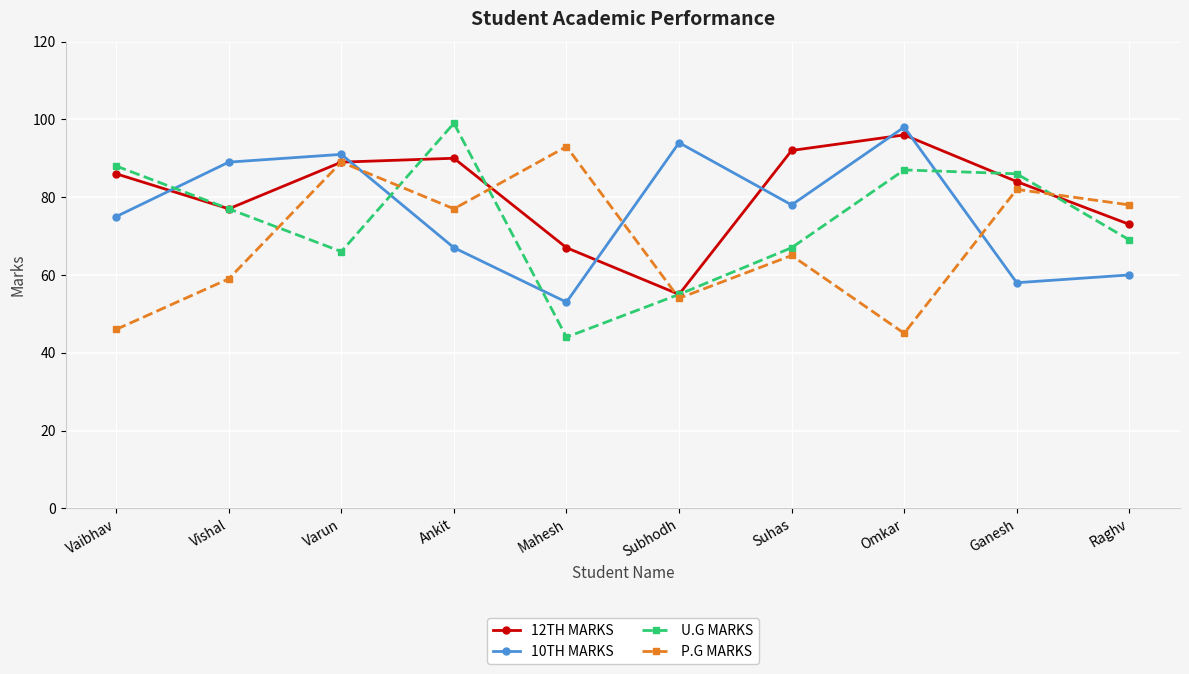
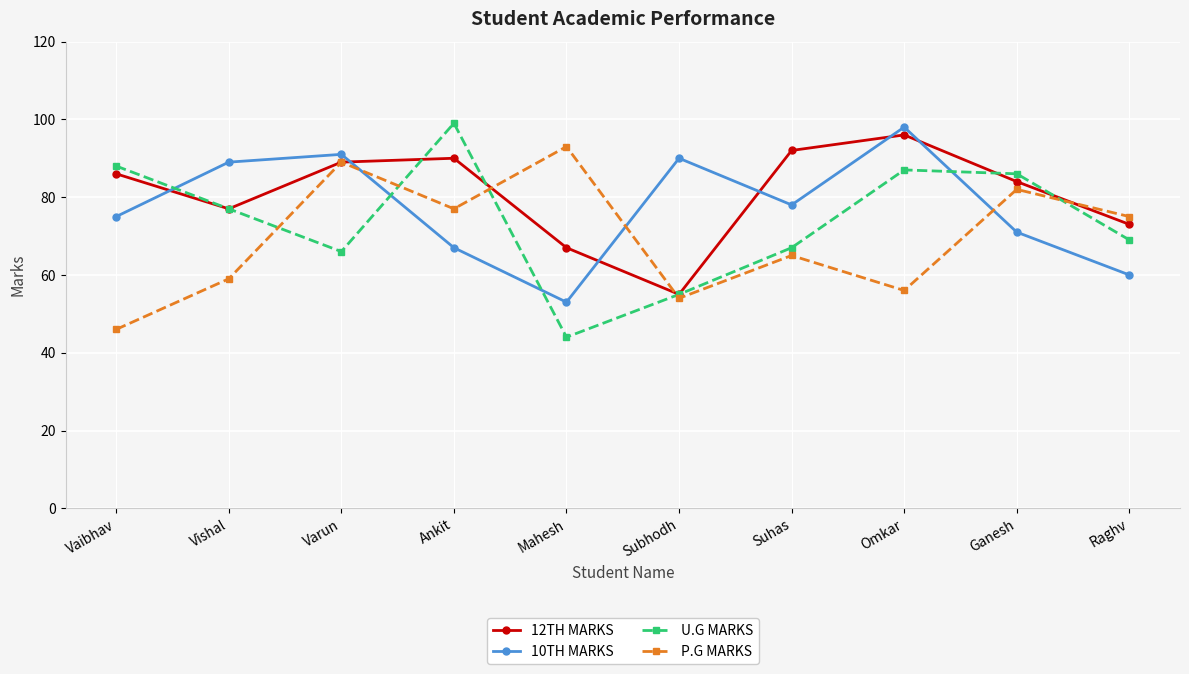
  {
    "12TH MARKS": {
      "Vaibhav": 86,
      "Ankit": 90,
      "Mahesh": 67,
      "Suhas": 92,
      "Omkar": 96,
      "Ganesh": 84,
      "Raghv": 73
    },
    "10TH MARKS": {
      "Vaibhav": 75,
      "Vishal": 89,
      "Varun": 91,
      "Ankit": 67,
      "Mahesh": 53,
-     "Subhodh": 94,
+     "Subhodh": 90,
      "Suhas": 78,
      "Omkar": 98,
-     "Ganesh": 58,
+     "Ganesh": 71,
      "Raghv": 60
    },
    "U.G MARKS": {
      "Vaibhav": 88,
      "Varun": 66,
      "Ankit": 99,
      "Mahesh": 44,
      "Suhas": 67,
      "Omkar": 87,
      "Ganesh": 86,
      "Raghv": 69
    },
    "P.G MARKS": {
      "Vaibhav": 46,
      "Vishal": 59,
      "Ankit": 77,
      "Mahesh": 93,
      "Subhodh": 54,
      "Suhas": 65,
-     "Omkar": 45,
+     "Omkar": 56,
      "Ganesh": 82,
-     "Raghv": 78
+     "Raghv": 75
    }
  }
